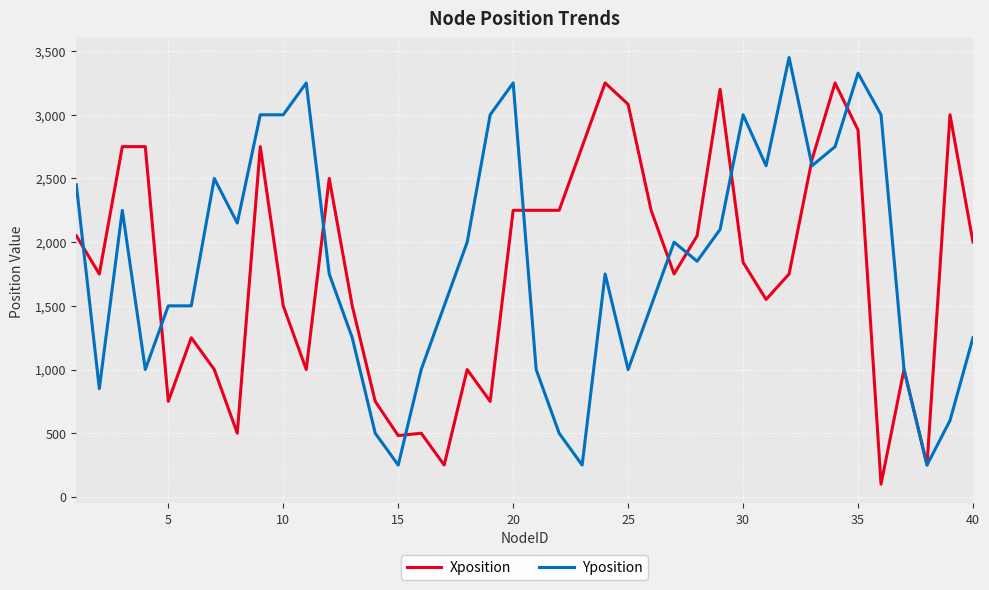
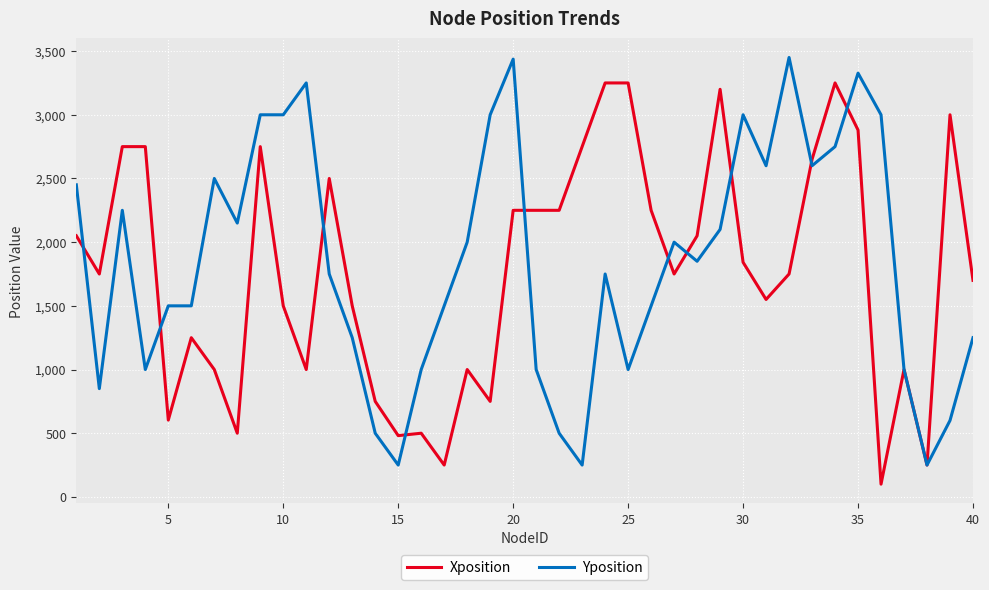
  {
    "Xposition": {
-     "5": "750",
+     "5": "600",
      "10": "1,500",
      "15": "480",
      "20": "2,250",
-     "25": "3,080",
+     "25": "3,250",
      "30": "1,840",
      "35": "2,880",
-     "40": "2,000"
+     "40": "1,700"
    },
    "Yposition": {
      "5": "1,500",
      "10": "3,000",
      "15": "250",
-     "20": "3,250",
+     "20": "3,440",
      "25": "1,000",
      "30": "3,000",
      "35": "3,330",
      "40": "1,250"
    }
  }
